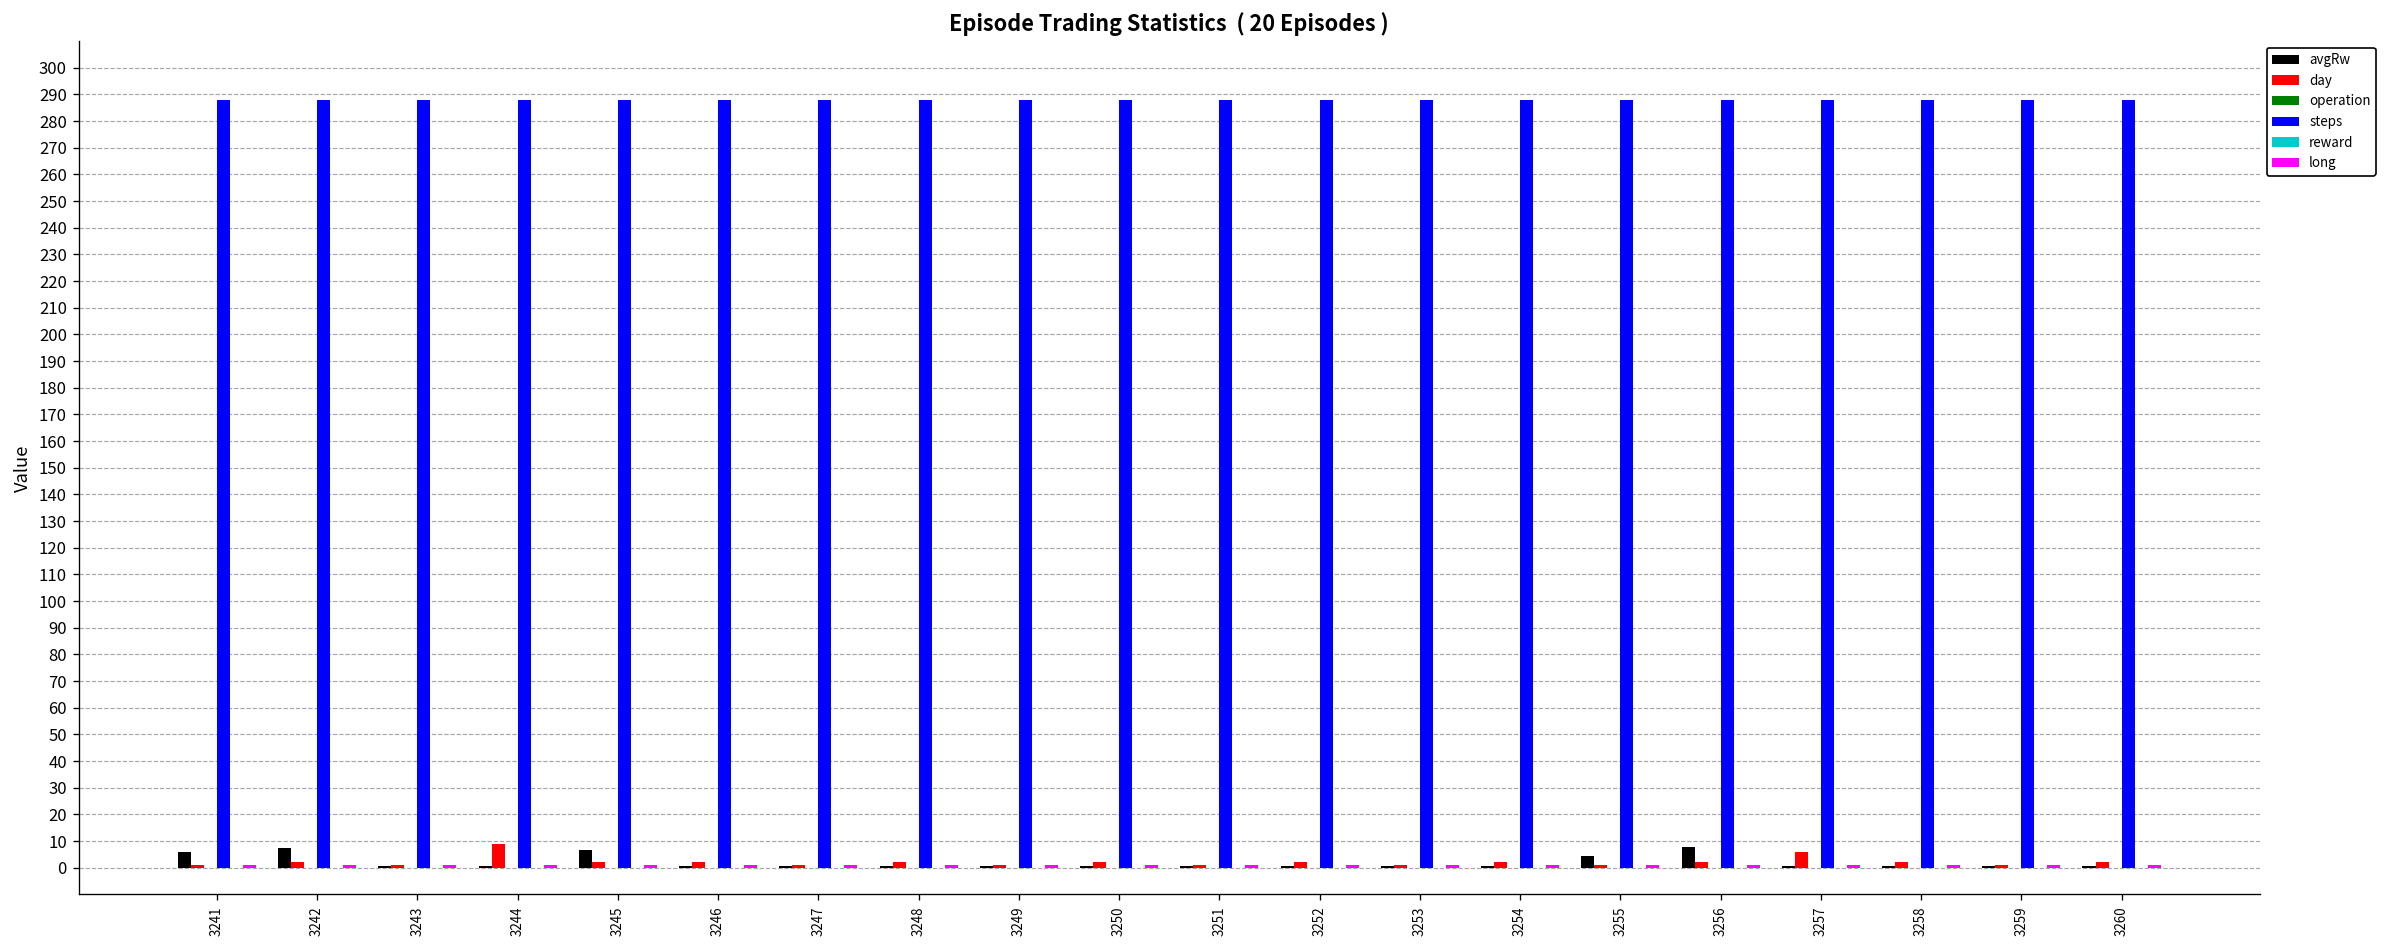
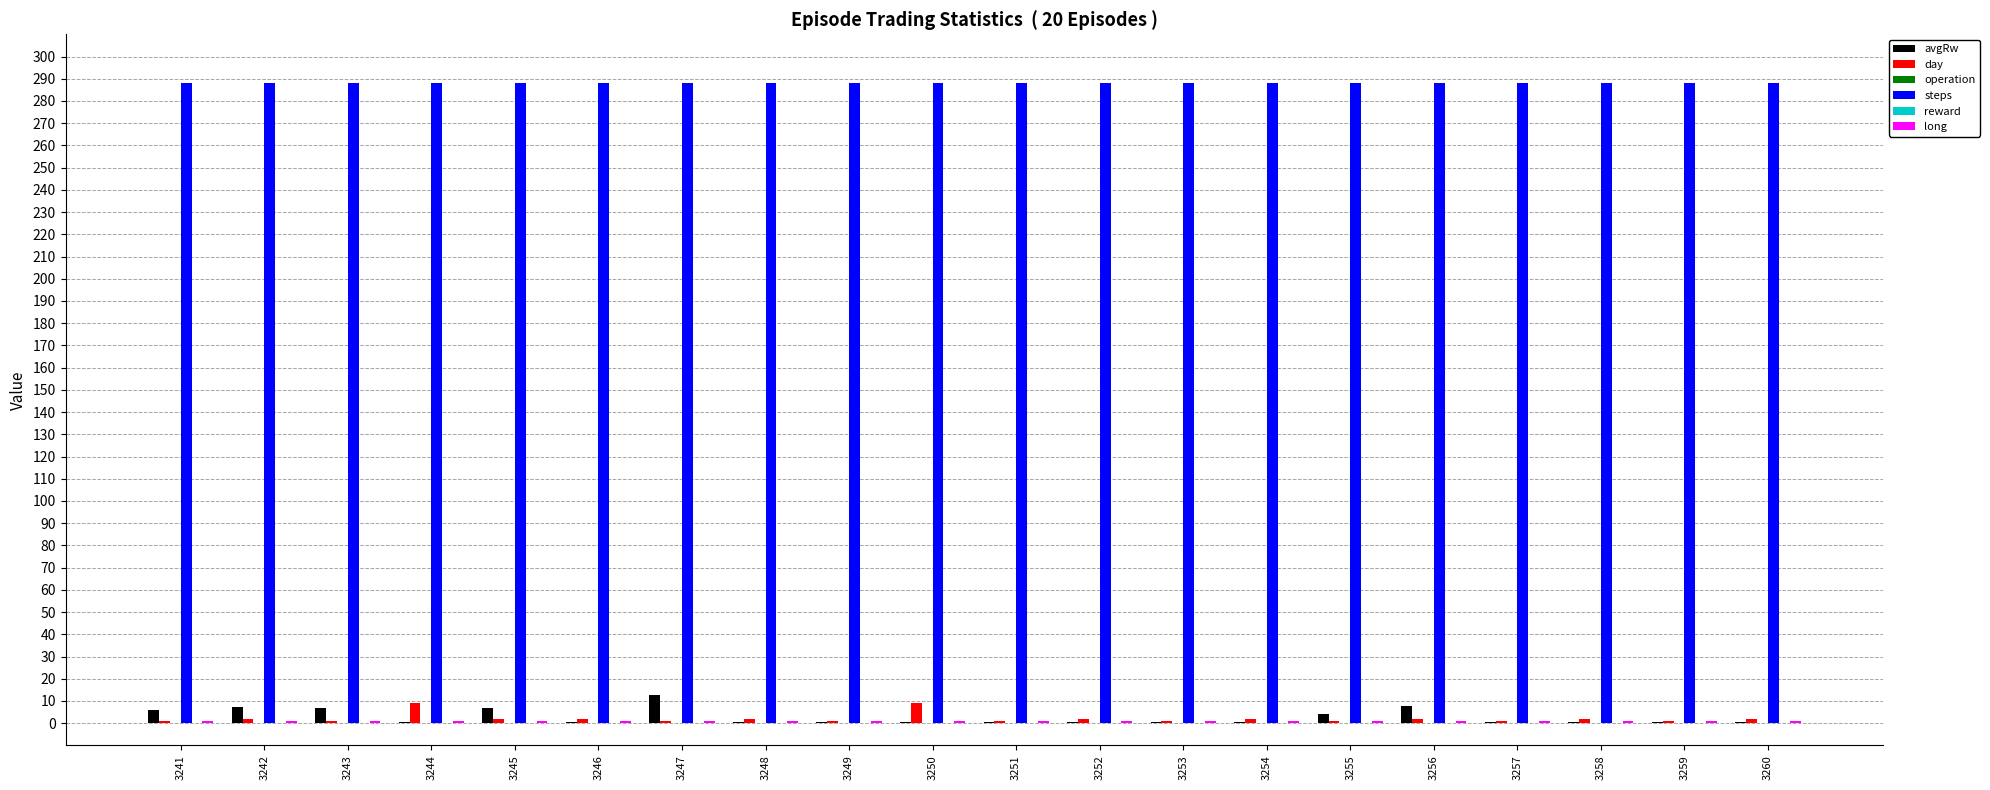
  {
    "avgRw": {
      "3241": 6,
      "3242": 7,
-     "3243": 1,
+     "3243": 7,
      "3245": 7,
-     "3247": 1,
+     "3247": 13,
      "3255": 4,
      "3256": 8
    },
    "day": {
      "3242": 2,
      "3244": 9,
      "3245": 2,
      "3246": 2,
      "3248": 2,
-     "3250": 2,
+     "3250": 9,
      "3252": 2,
      "3254": 2,
      "3256": 2,
-     "3257": 6,
+     "3257": 1,
      "3258": 2,
      "3260": 2
    },
    "operation": {
      "3241": 0,
      "3242": 0,
      "3243": 0,
      "3244": 0,
      "3245": 0,
      "3246": 0,
      "3247": 0,
      "3248": 0,
      "3249": 0,
      "3250": 0,
      "3251": 0,
      "3252": 0,
      "3253": 0,
      "3254": 0,
      "3255": 0,
      "3256": 0,
      "3257": 0,
      "3258": 0,
      "3259": 0,
      "3260": 0
    },
    "steps": {
      "3241": 288,
      "3242": 288,
      "3243": 288,
      "3244": 288,
      "3245": 288,
      "3246": 288,
      "3247": 288,
      "3248": 288,
      "3249": 288,
      "3250": 288,
      "3251": 288,
      "3252": 288,
      "3253": 288,
      "3254": 288,
      "3255": 288,
      "3256": 288,
      "3257": 288,
      "3258": 288,
      "3259": 288,
      "3260": 288
    },
    "reward": {
      "3241": 0,
      "3242": 0,
      "3243": 0,
      "3244": 0,
      "3245": 0,
      "3246": 0,
      "3247": 0,
      "3248": 0,
      "3249": 0,
      "3250": 0,
      "3251": 0,
      "3252": 0,
      "3253": 0,
      "3254": 0,
      "3255": 0,
      "3256": 0,
      "3257": 0,
      "3258": 0,
      "3259": 0,
      "3260": 0
    }
  }
